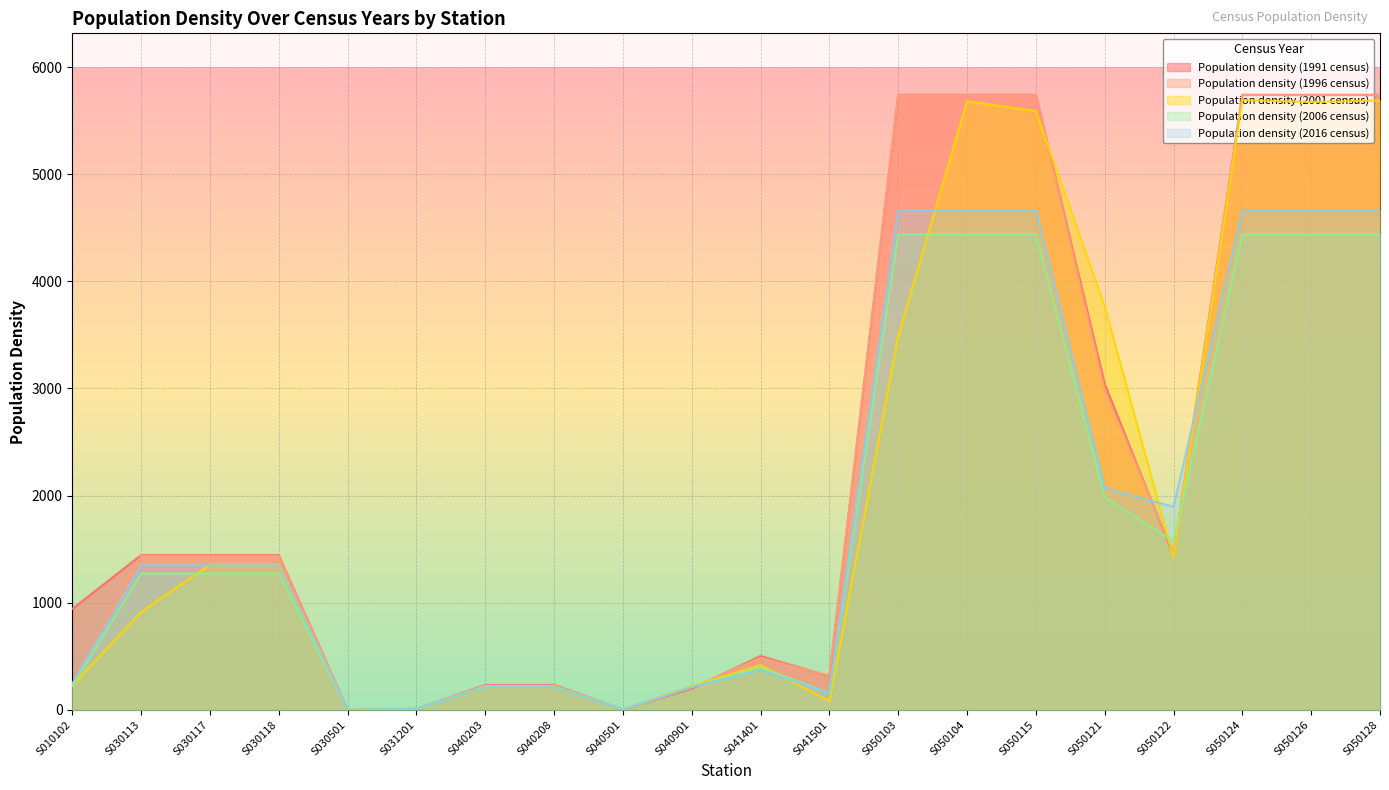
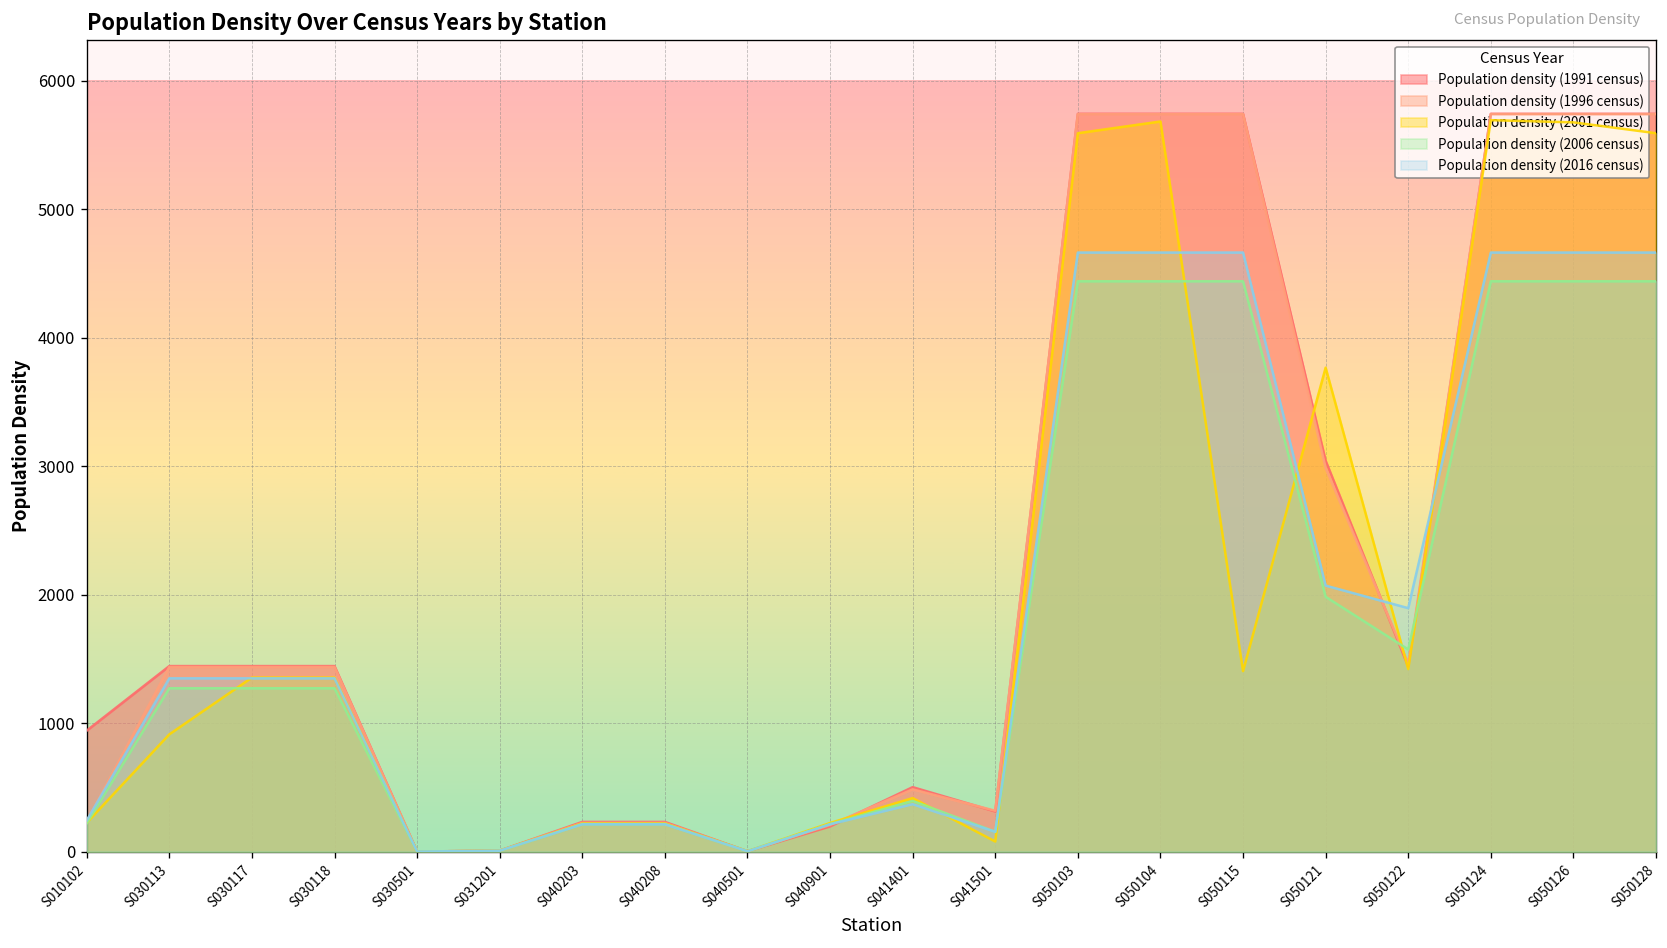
  {
    "Population density (2001 census)": {
      "S030113": 910,
      "S041501": 80,
-     "S050103": 3490,
+     "S050103": 5590,
      "S050104": 5680,
-     "S050115": 5590,
+     "S050115": 1410,
      "S050121": 3770,
-     "S050128": 5690
+     "S050128": 5590
    }
  }
